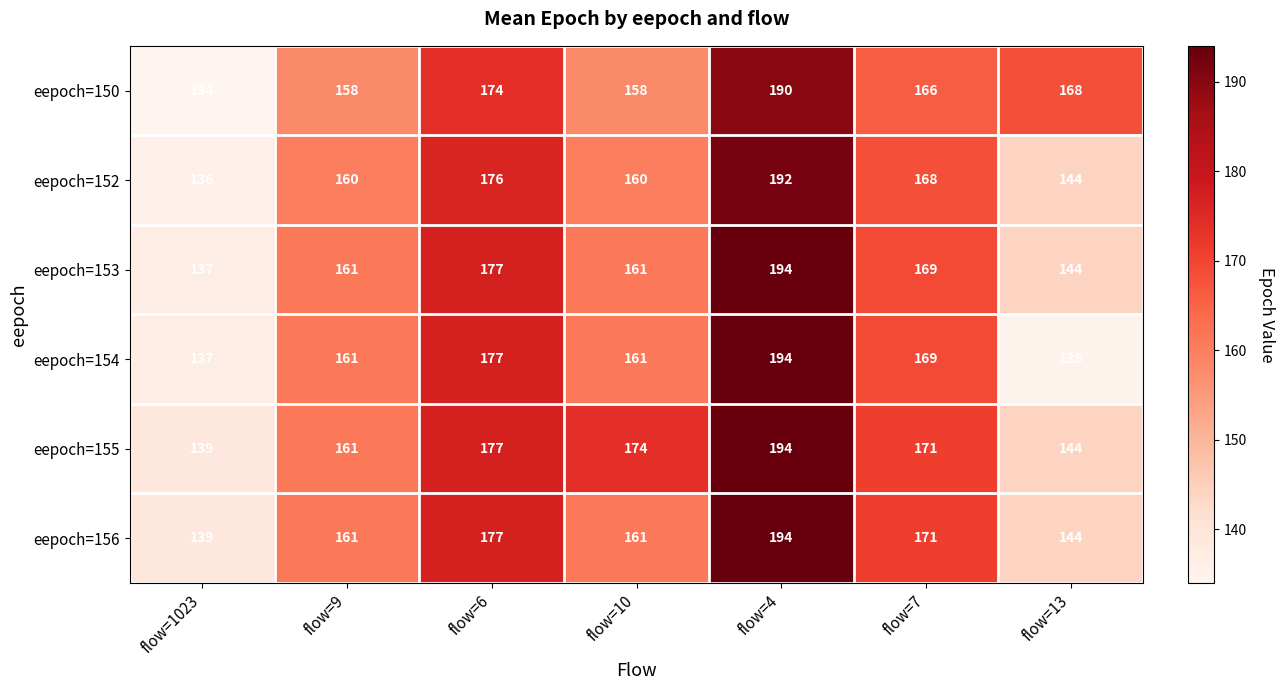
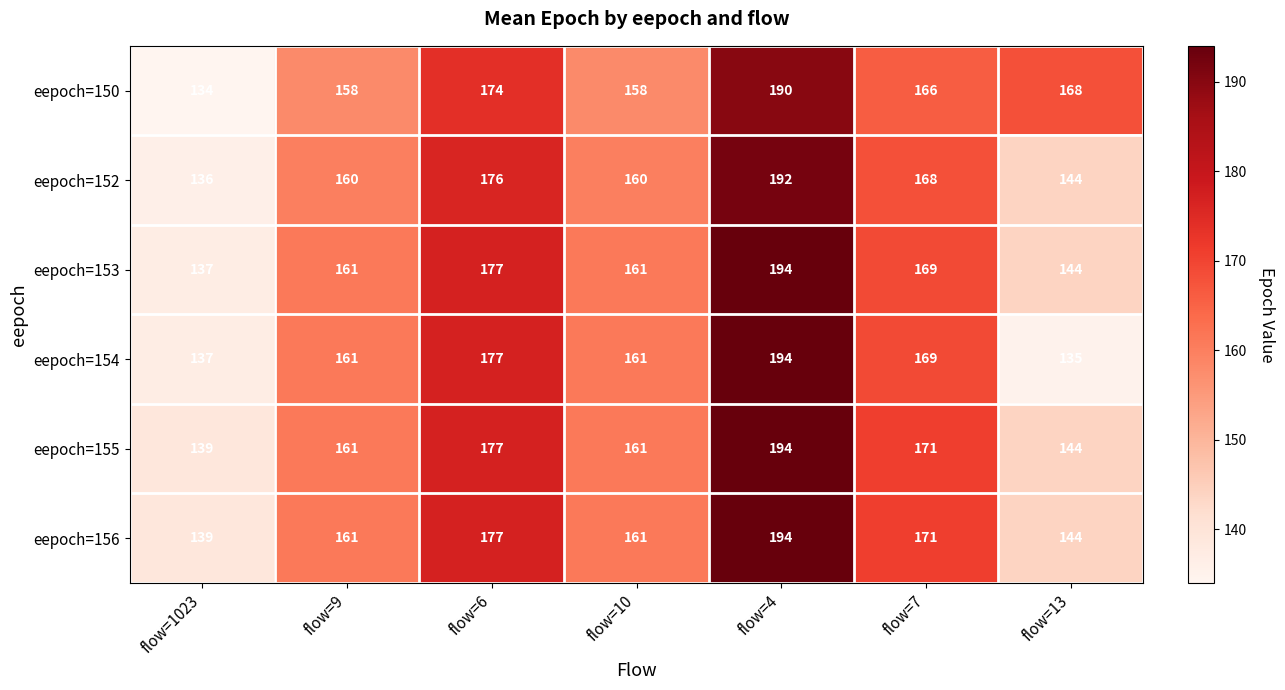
  {
    "eepoch=150": {
      "flow=9": 158,
      "flow=6": 174,
      "flow=10": 158,
      "flow=4": 190,
      "flow=7": 166,
      "flow=13": 168
    },
    "eepoch=152": {
      "flow=9": 160,
      "flow=6": 176,
      "flow=10": 160,
      "flow=4": 192,
      "flow=7": 168,
      "flow=13": 144
    },
    "eepoch=153": {
      "flow=9": 161,
      "flow=6": 177,
      "flow=10": 161,
      "flow=4": 194,
      "flow=7": 169,
      "flow=13": 144
    },
    "eepoch=154": {
      "flow=9": 161,
      "flow=6": 177,
      "flow=10": 161,
      "flow=4": 194,
      "flow=7": 169
    },
    "eepoch=155": {
      "flow=9": 161,
      "flow=6": 177,
-     "flow=10": 174,
+     "flow=10": 161,
      "flow=4": 194,
      "flow=7": 171,
      "flow=13": 144
    },
    "eepoch=156": {
      "flow=9": 161,
      "flow=6": 177,
      "flow=10": 161,
      "flow=4": 194,
      "flow=7": 171,
      "flow=13": 144
    }
  }
